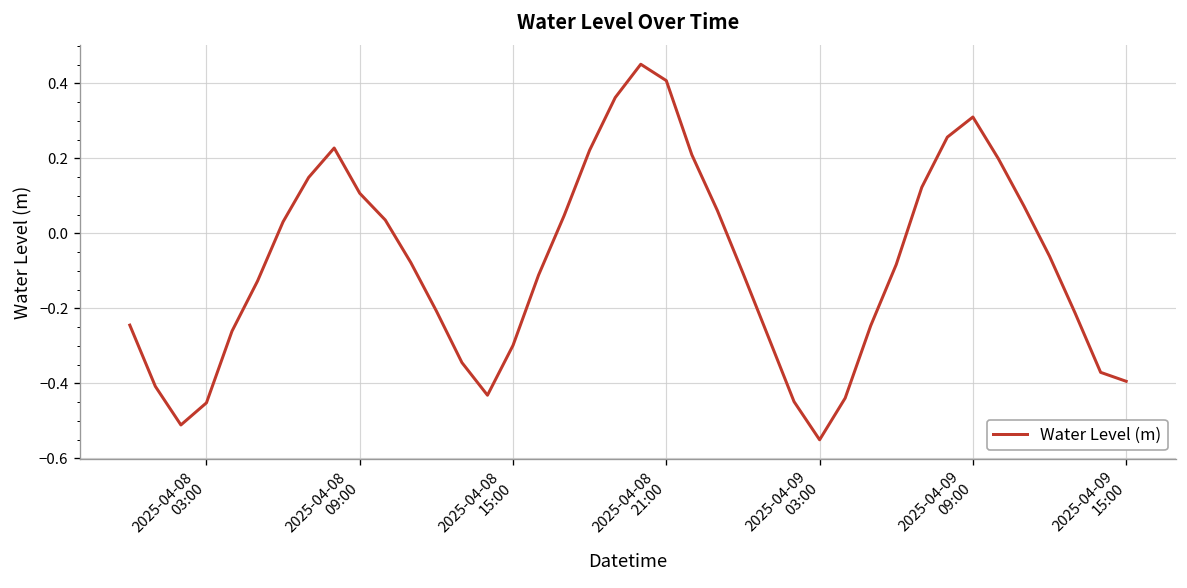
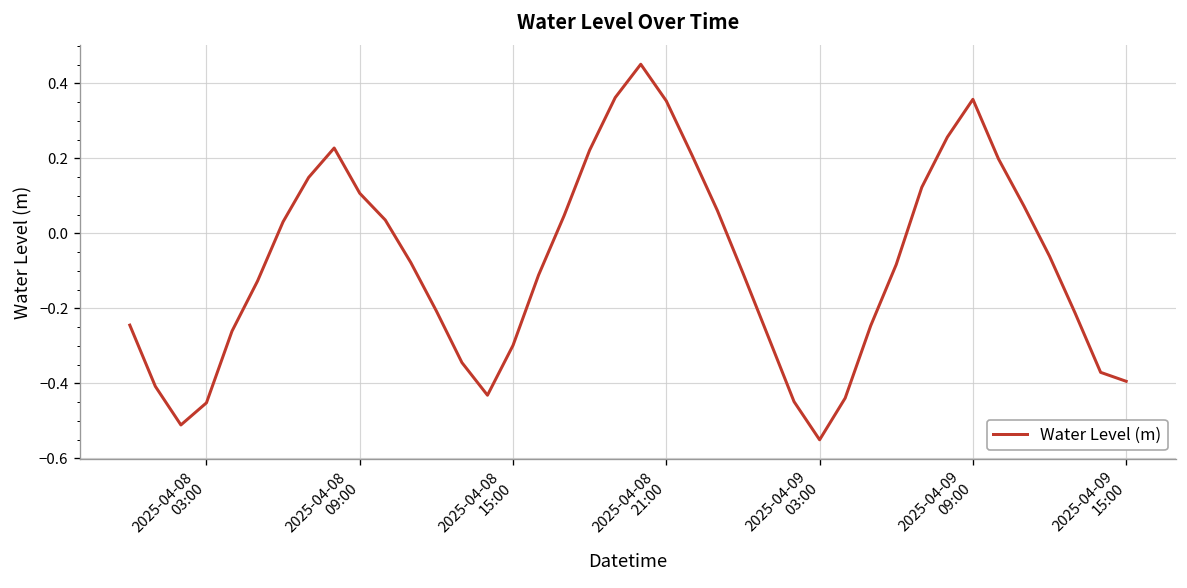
  {
    "2025-04-08 03:00": -0.45,
    "2025-04-08 09:00": 0.11,
    "2025-04-08 15:00": -0.30,
-   "2025-04-08 21:00": 0.41,
+   "2025-04-08 21:00": 0.35,
    "2025-04-09 03:00": -0.55,
-   "2025-04-09 09:00": 0.31,
+   "2025-04-09 09:00": 0.36,
    "2025-04-09 15:00": -0.39
  }
